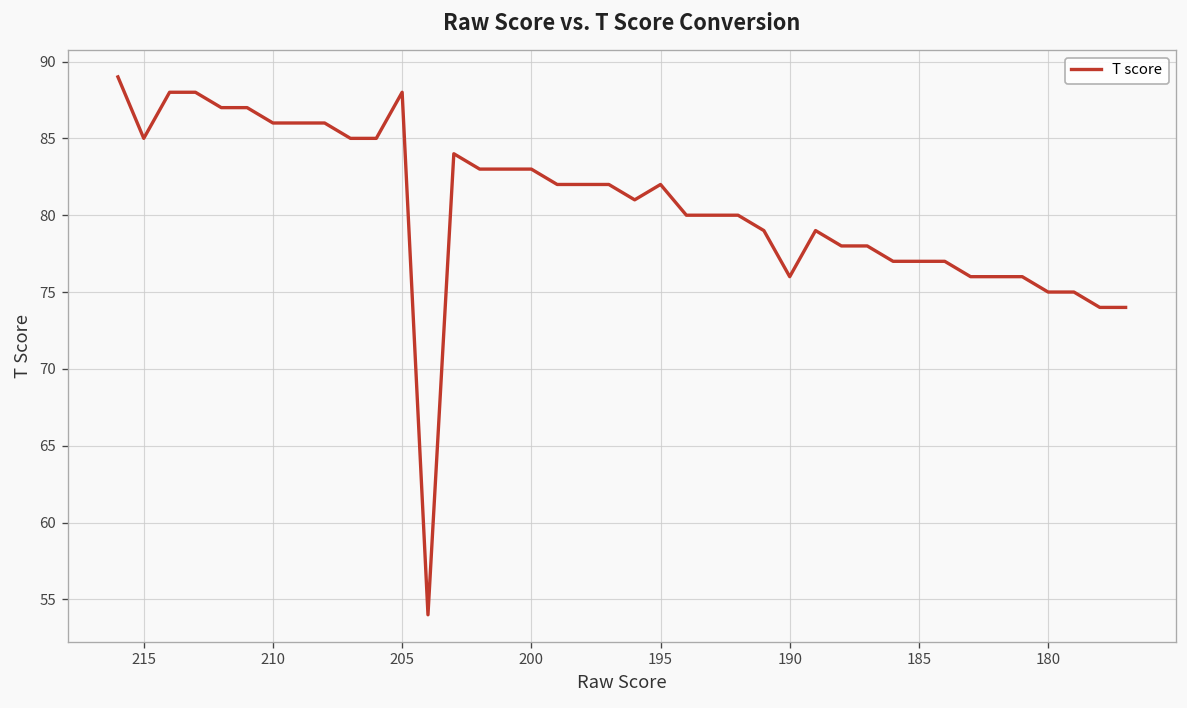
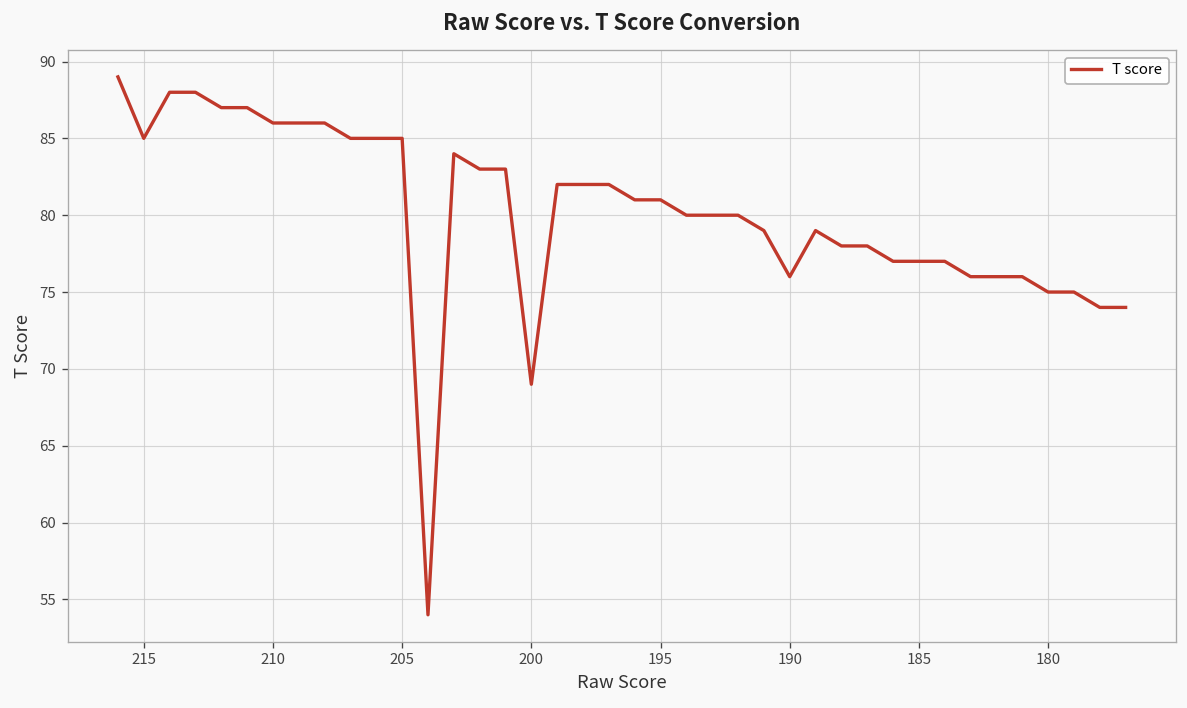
  {
    "215": 85,
    "210": 86,
-   "205": 88,
-   "200": 83,
-   "195": 82,
+   "205": 85,
+   "200": 69,
+   "195": 81,
    "190": 76,
    "185": 77,
    "180": 75
  }
